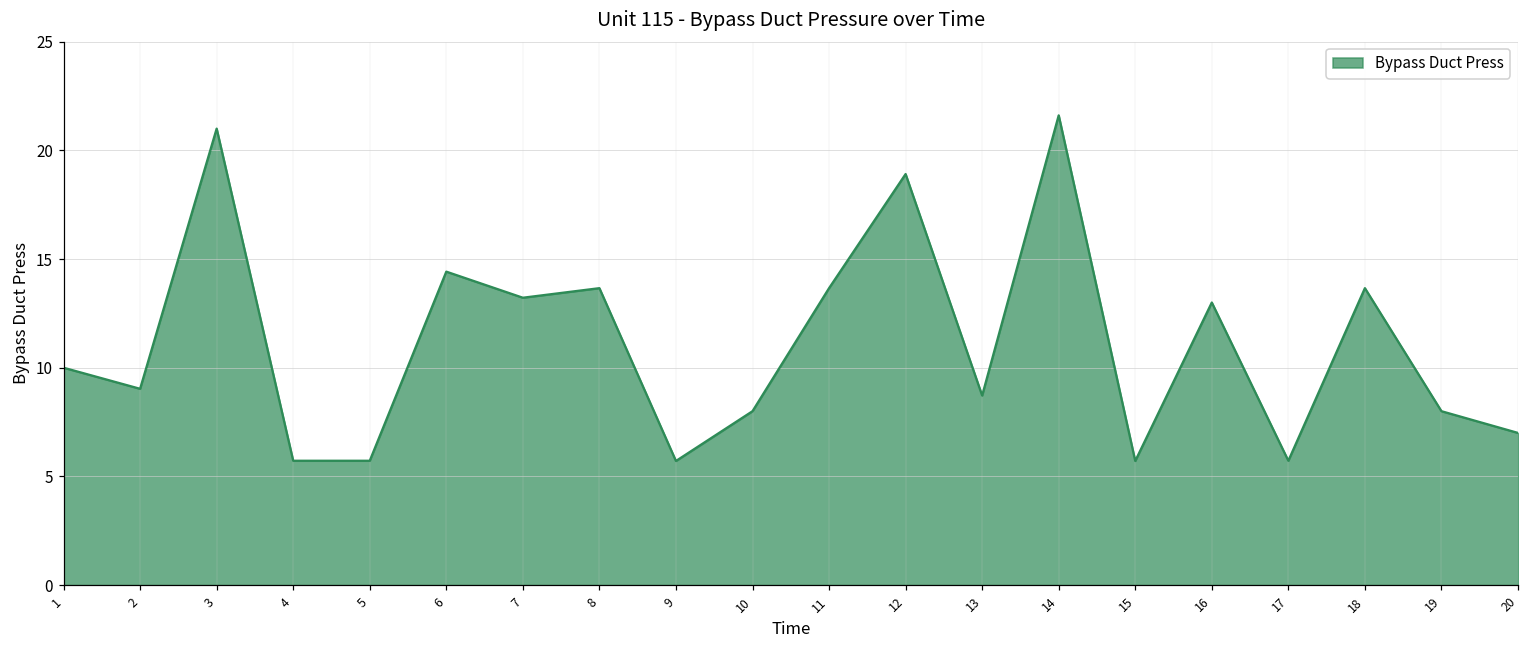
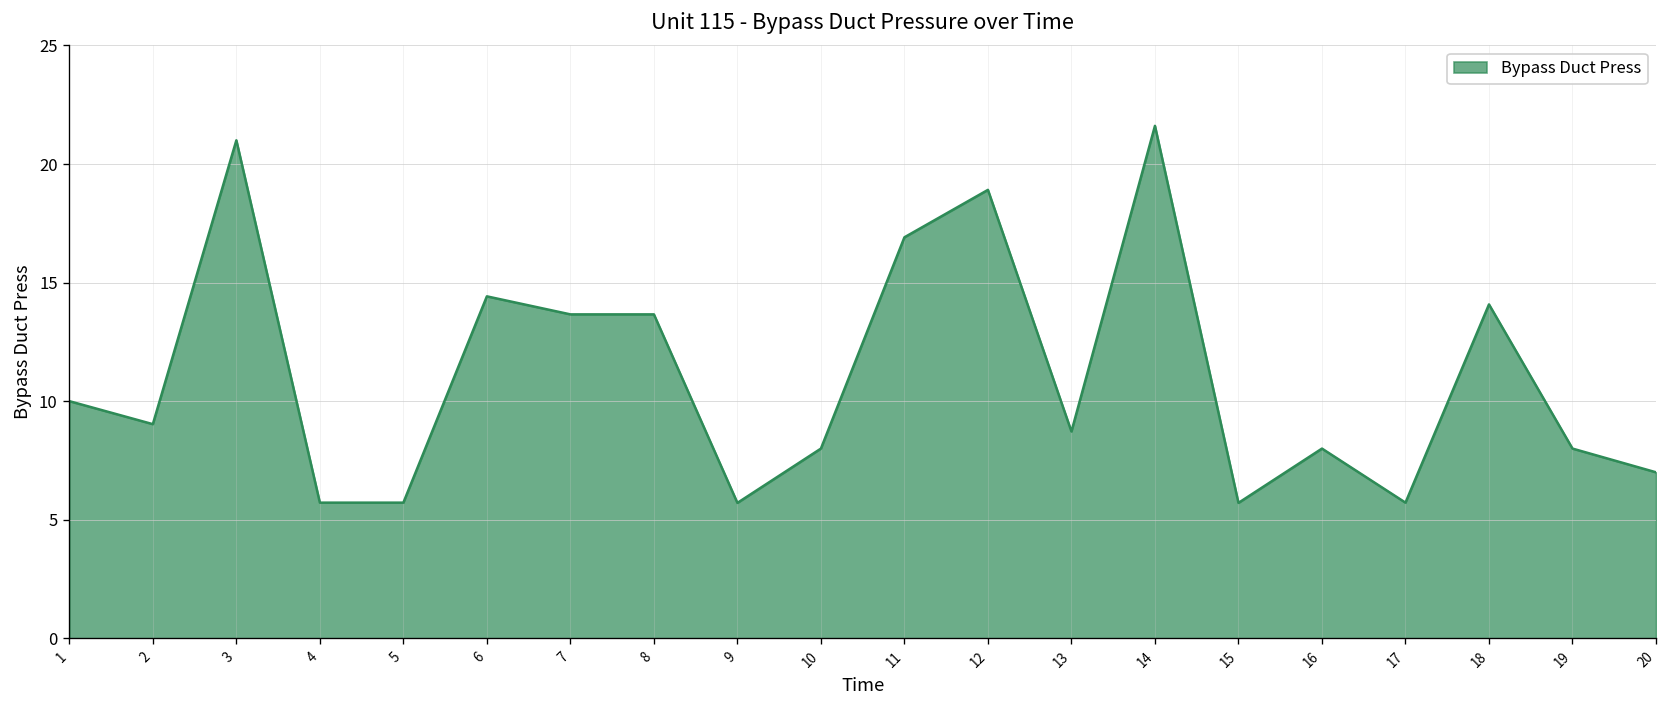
  {
    "1": 10.0,
    "2": 9.0,
    "3": 21.0,
    "4": 5.7,
    "5": 5.7,
    "6": 14.4,
-   "7": 13.2,
+   "7": 13.7,
    "8": 13.7,
    "9": 5.7,
    "10": 8.0,
-   "11": 13.7,
+   "11": 16.9,
    "12": 18.9,
    "13": 8.7,
    "14": 21.6,
    "15": 5.7,
-   "16": 13,
+   "16": 8,
    "17": 5.7,
-   "18": 13.7,
+   "18": 14.1,
    "19": 8.0,
    "20": 7.0
  }
